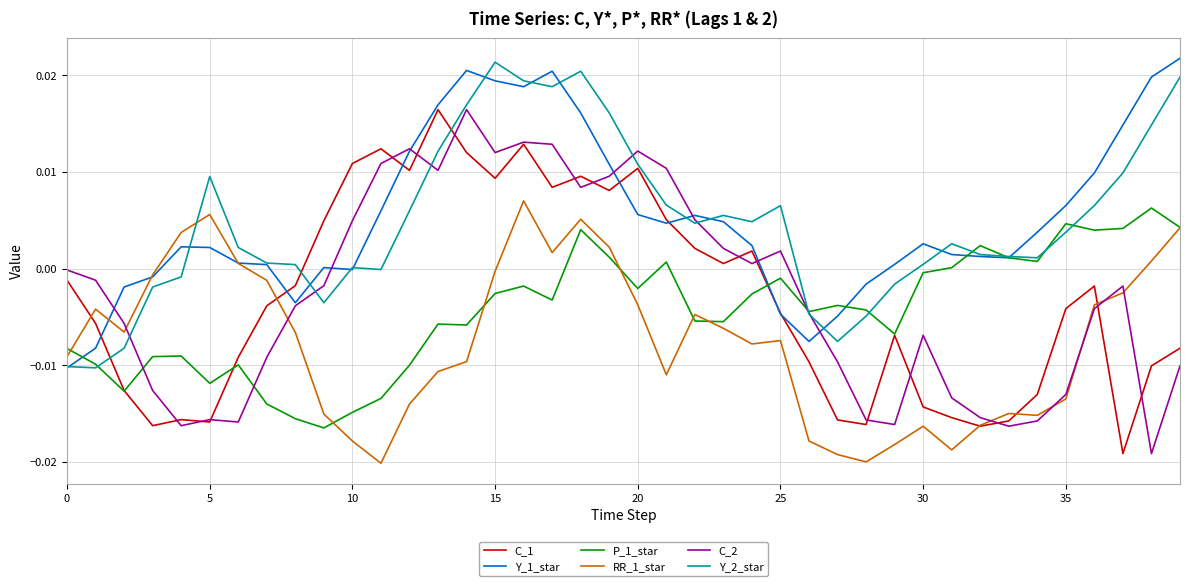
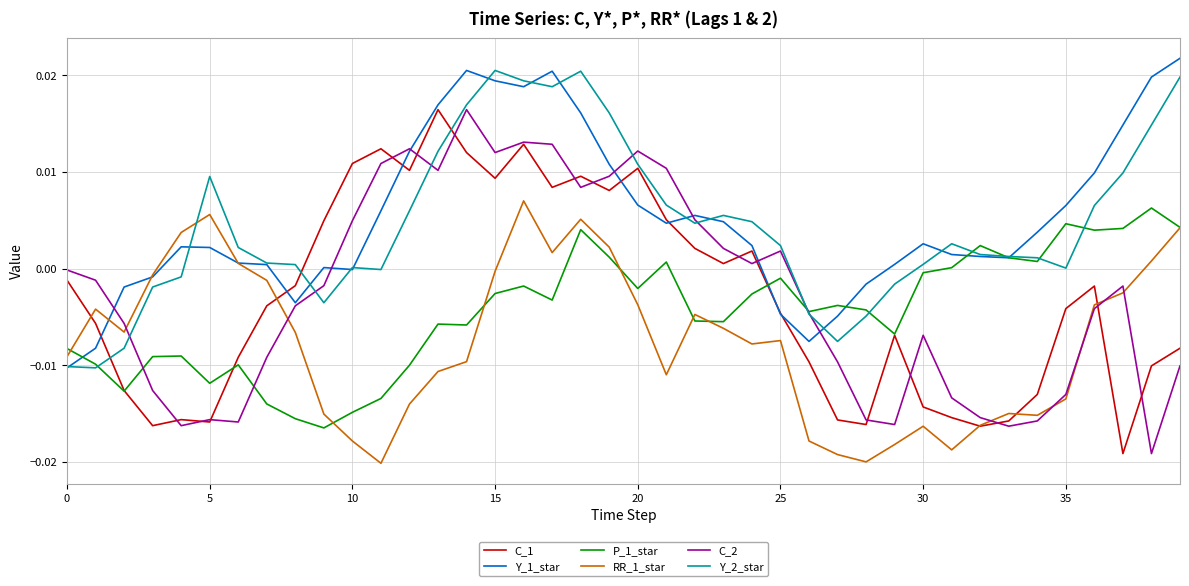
  {
    "C_1": {
      "0": -0.001,
      "10": 0.011,
      "15": 0.009,
      "20": 0.010,
      "30": -0.014,
      "35": -0.004
    },
    "Y_1_star": {
      "5": 0.002,
      "15": 0.019,
-     "20": 0.006,
+     "20": 0.007,
      "30": 0.003,
      "35": 0.007
    },
    "P_1_star": {
      "0": -0.008,
      "5": -0.012,
      "10": -0.015,
      "15": -0.003,
      "20": -0.002,
      "25": -0.001,
      "30": 0.000,
      "35": 0.005
    },
    "RR_1_star": {
      "0": -0.009,
      "5": 0.006,
      "10": -0.018,
      "15": 0.000,
      "20": -0.004,
      "25": -0.007,
      "30": -0.016,
      "35": -0.013
    },
    "C_2": {
      "0": 0.000,
      "10": 0.005,
      "15": 0.012,
      "20": 0.012,
      "25": 0.002,
      "30": -0.007,
      "35": -0.013
    },
    "Y_2_star": {
      "5": 0.010,
-     "15": 0.0214,
+     "15": 0.0205,
      "20": 0.011,
-     "25": 0.007,
+     "25": 0.002,
      "30": 0.000,
-     "35": 0.004
+     "35": 0.000
    }
  }
